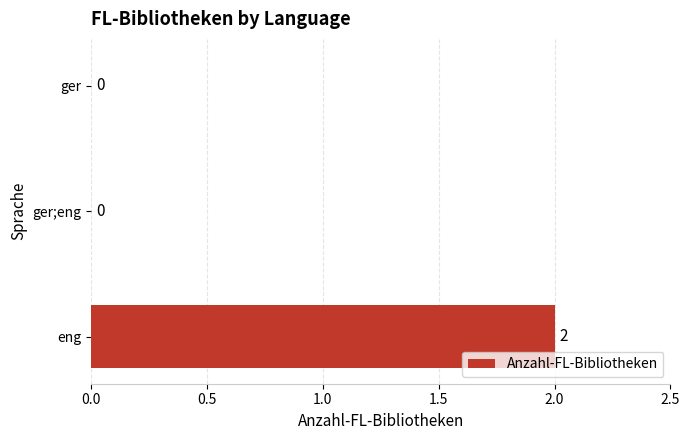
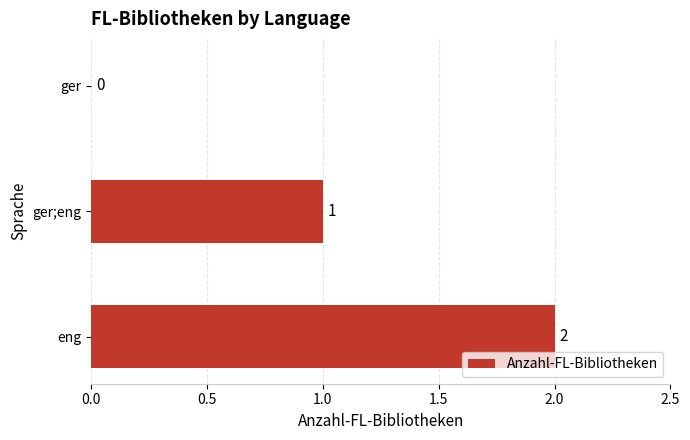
  {
    "ger": 0,
-   "ger;eng": 0,
+   "ger;eng": 1,
    "eng": 2
  }
